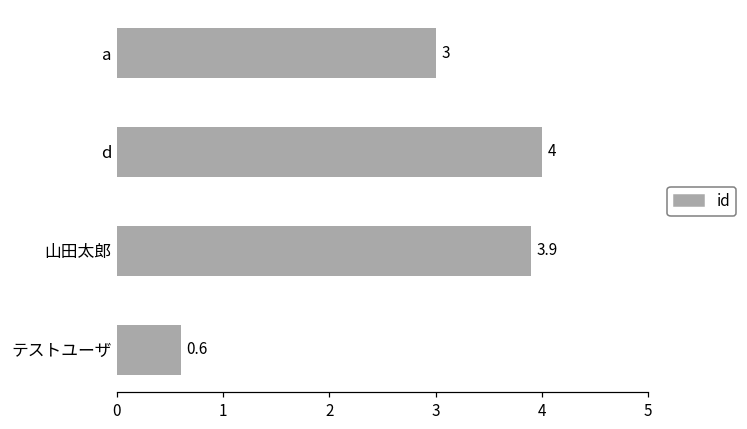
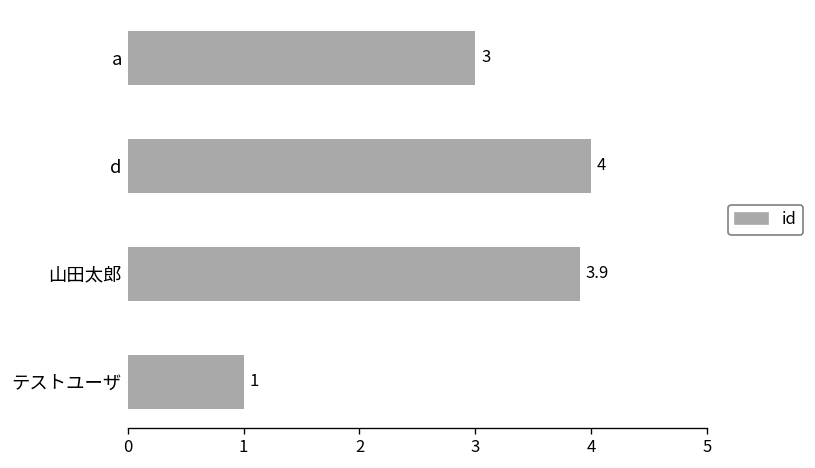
  {
    "a": 3,
    "d": 4,
    "山田太郎": 3.9,
-   "テストユーザ": 0.6
+   "テストユーザ": 1
  }
